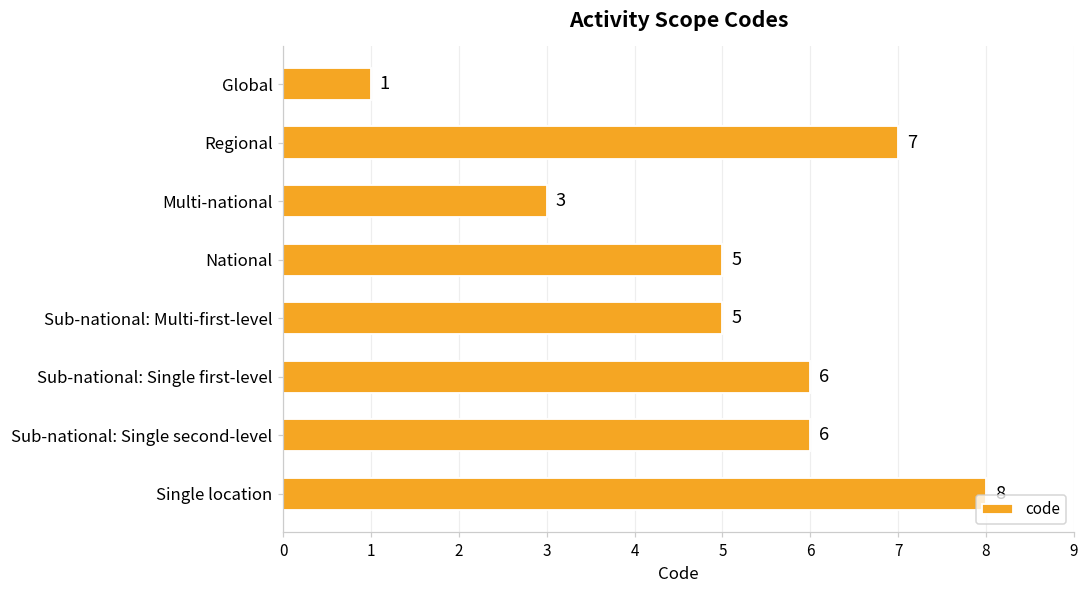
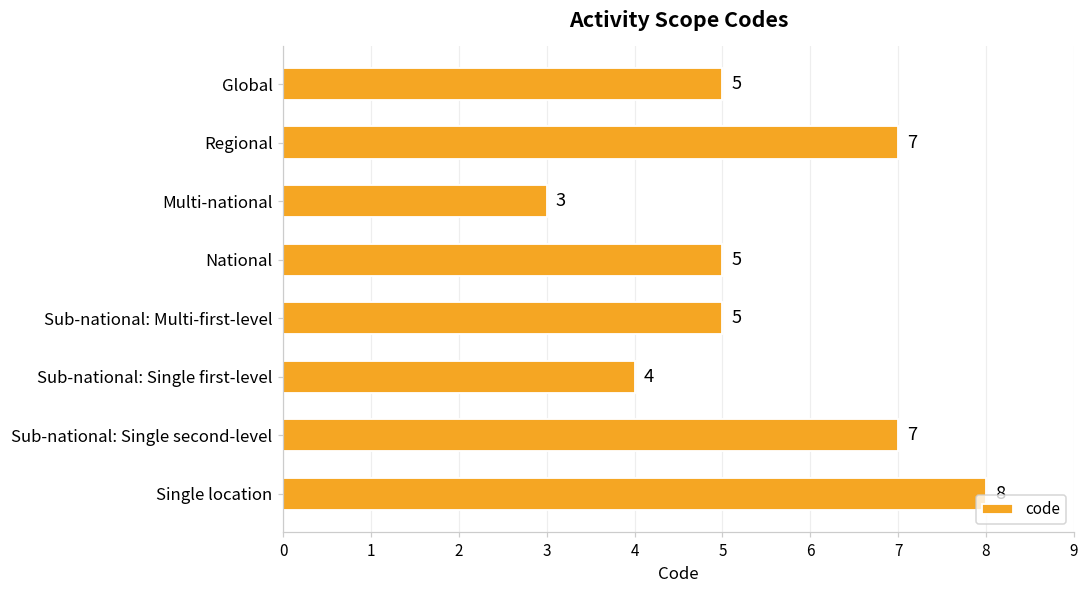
  {
-   "Global": 1,
+   "Global": 5,
    "Regional": 7,
    "Multi-national": 3,
    "National": 5,
    "Sub-national: Multi-first-level": 5,
-   "Sub-national: Single first-level": 6,
-   "Sub-national: Single second-level": 6
+   "Sub-national: Single first-level": 4,
+   "Sub-national: Single second-level": 7
  }
